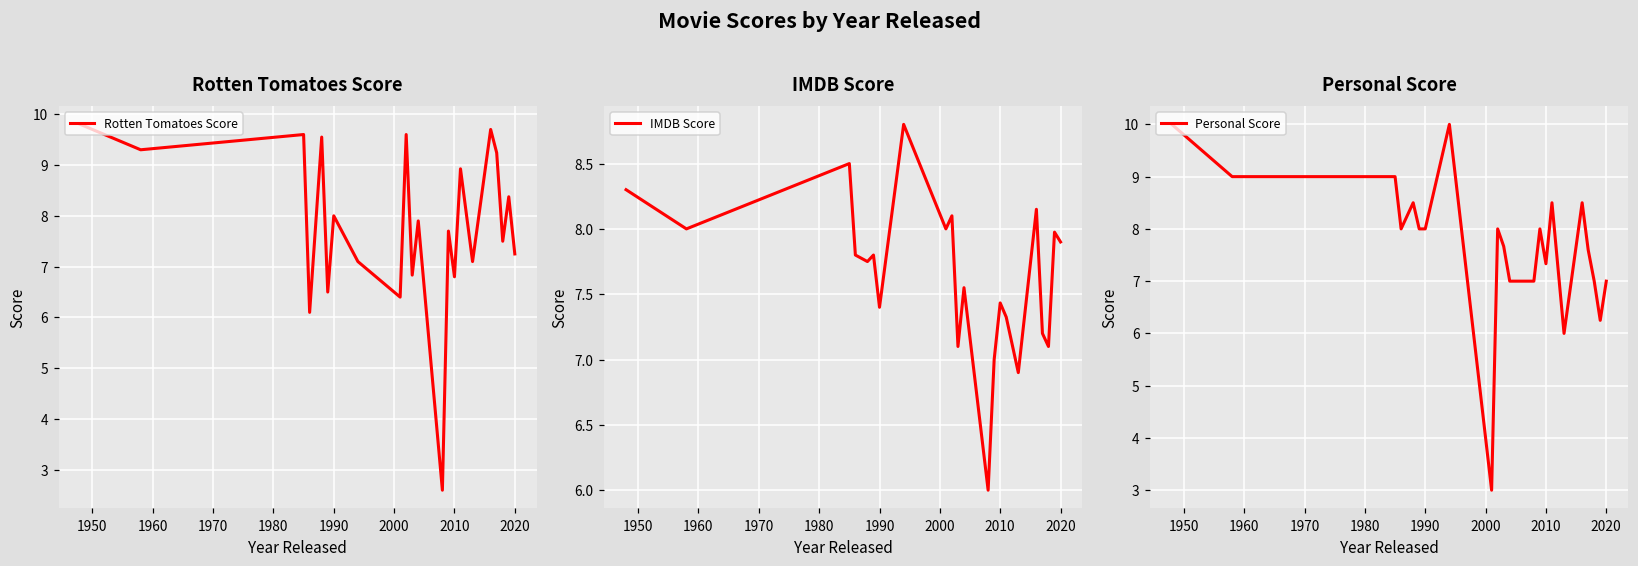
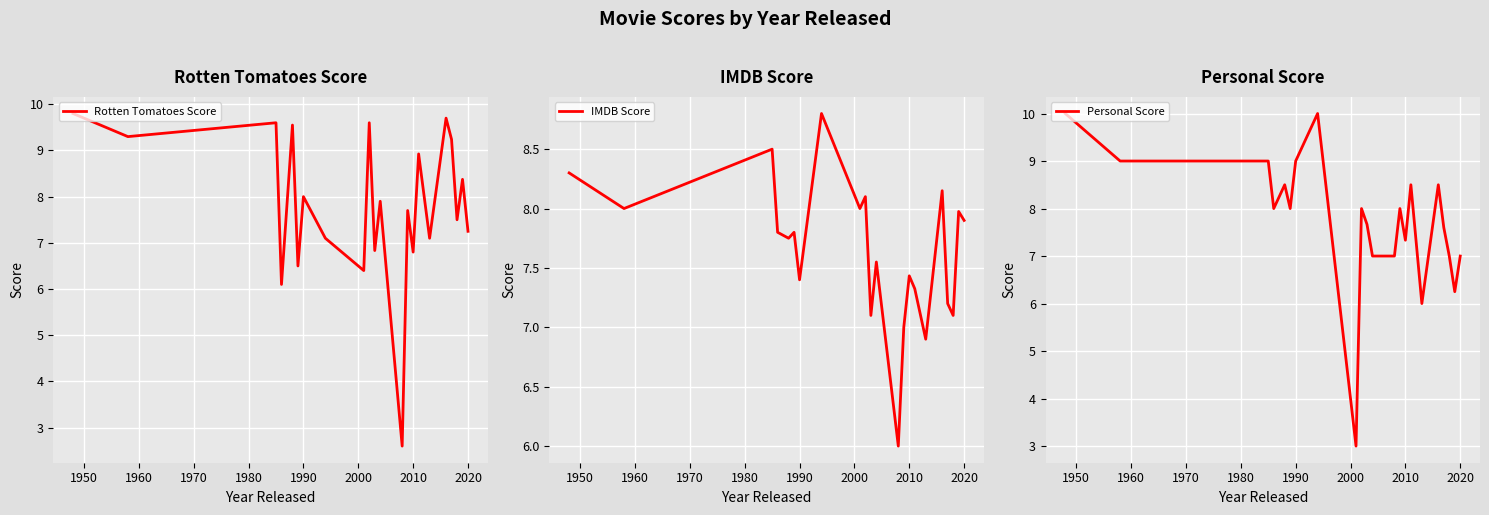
  {
    "Rotten Tomatoes Score": {
      "1990": 8.0,
      "2010": 6.8,
      "2020": 7.3
    },
    "IMDB Score": {
      "1990": 7.40,
      "2010": 7.43,
      "2020": 7.90
    },
    "Personal Score": {
-     "1990": 8,
+     "1990": 9,
      "2010": 7.3,
      "2020": 7
    }
  }
